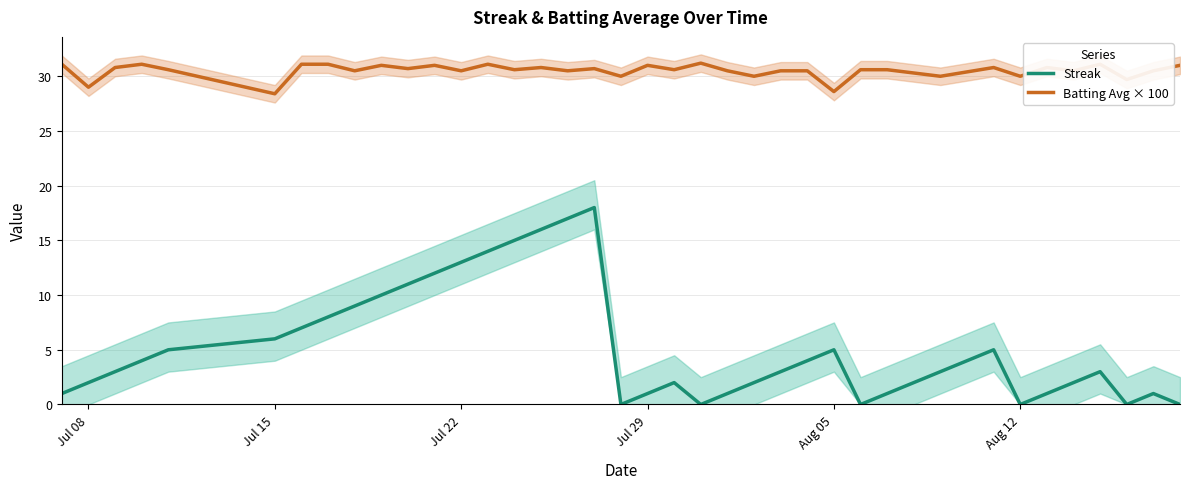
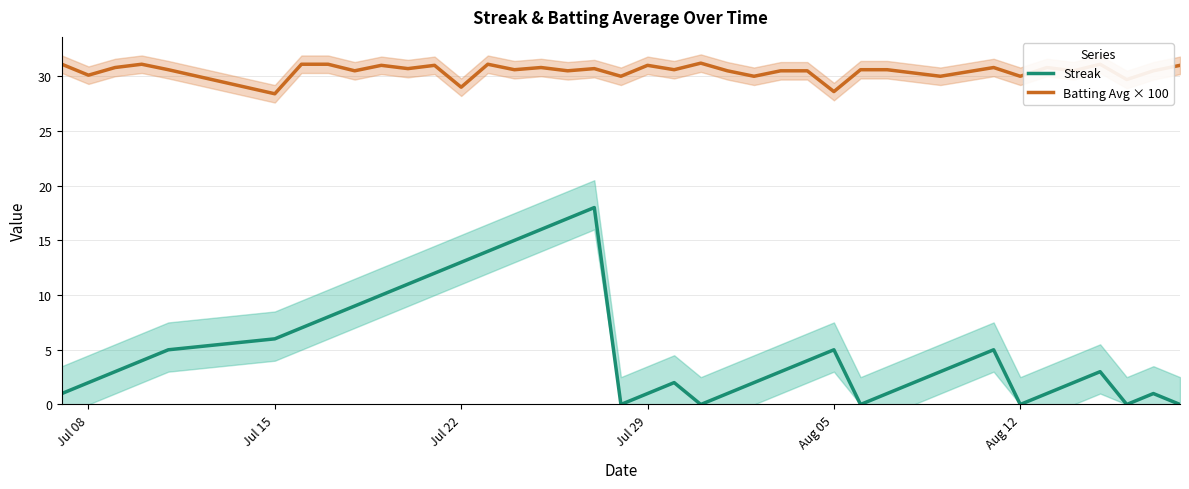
  {
    "Batting Avg × 100": {
-     "Jul 08": 29.0,
+     "Jul 08": 30.1,
      "Jul 15": 28.4,
-     "Jul 22": 30.5,
+     "Jul 22": 29.0,
      "Jul 29": 31.0,
      "Aug 05": 28.6,
      "Aug 12": 30.0
    }
  }
